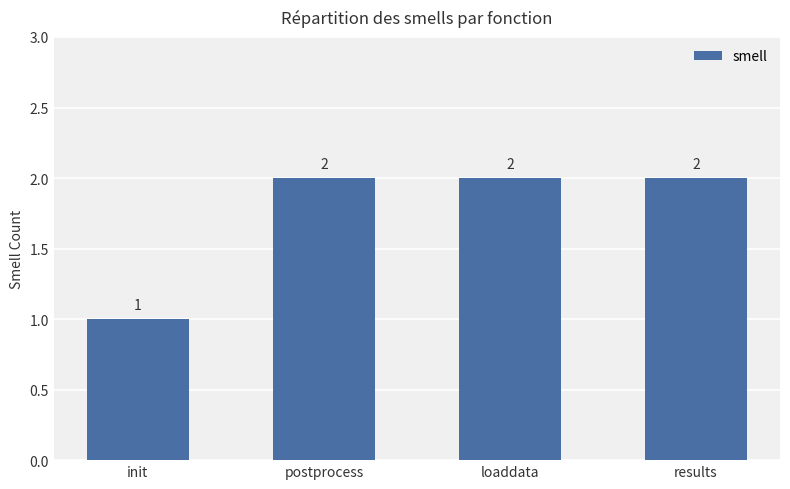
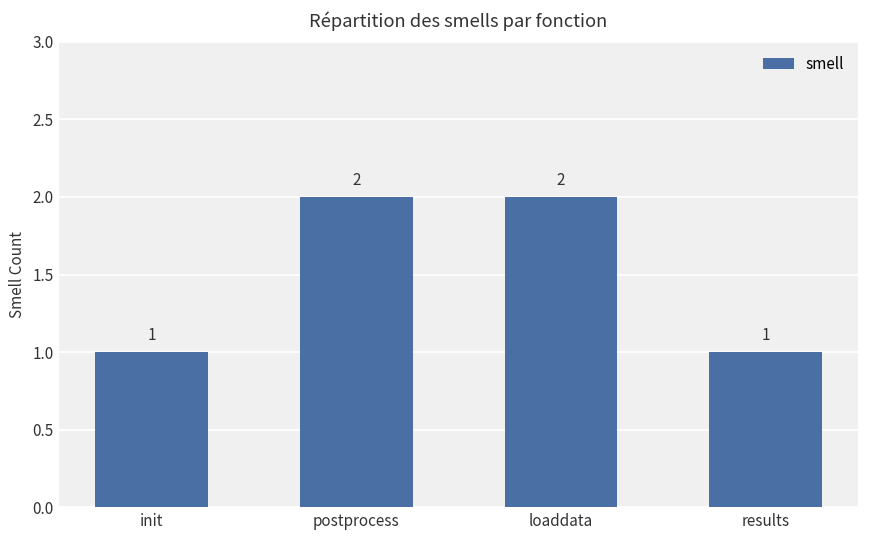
  {
    "init": 1,
    "postprocess": 2,
    "loaddata": 2,
-   "results": 2
+   "results": 1
  }
